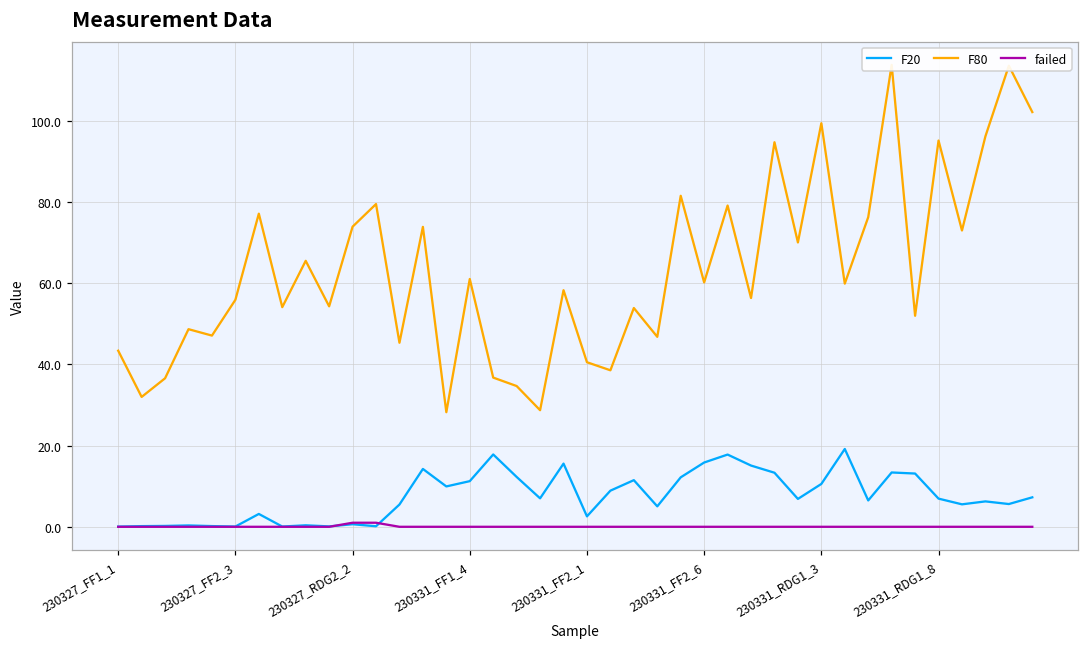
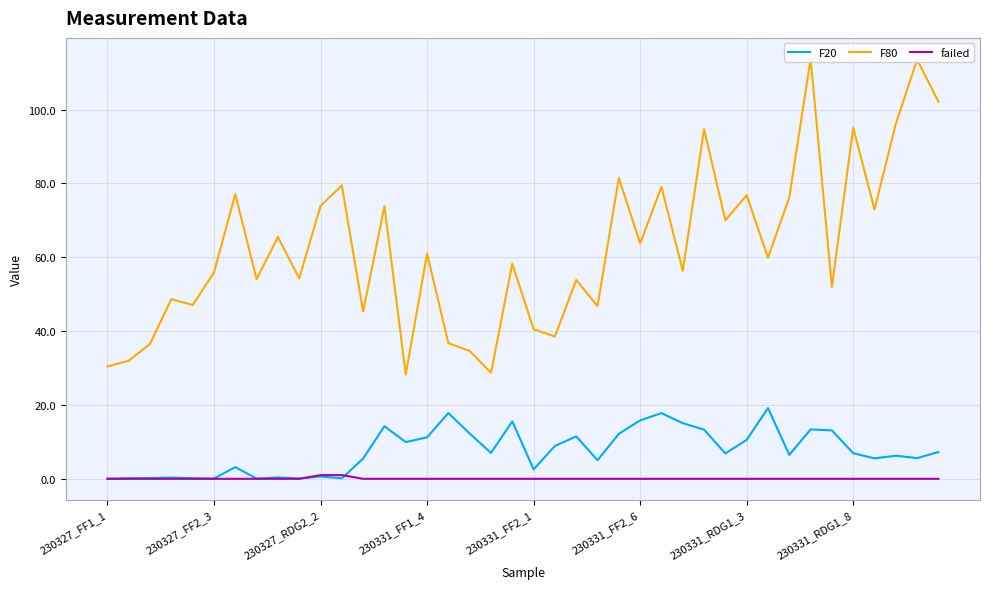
  {
    "F20": {
      "230331_FF1_4": 11,
      "230331_FF2_1": 3,
      "230331_FF2_6": 16,
      "230331_RDG1_3": 11,
      "230331_RDG1_8": 7
    },
    "F80": {
-     "230327_FF1_1": 43,
+     "230327_FF1_1": 30,
      "230327_FF2_3": 56,
      "230327_RDG2_2": 74,
      "230331_FF1_4": 61,
      "230331_FF2_1": 41,
-     "230331_FF2_6": 60,
-     "230331_RDG1_3": 99,
+     "230331_FF2_6": 64,
+     "230331_RDG1_3": 77,
      "230331_RDG1_8": 95
    },
    "failed": {
      "230331_FF1_4": 0,
      "230331_FF2_1": 0,
      "230331_FF2_6": 0,
      "230331_RDG1_3": 0,
      "230331_RDG1_8": 0
    }
  }
